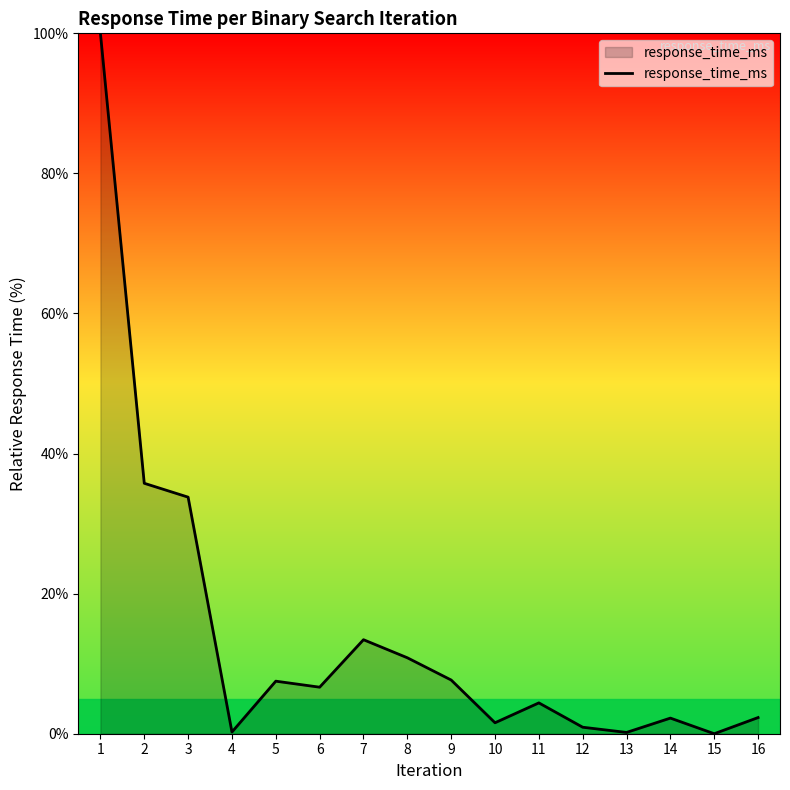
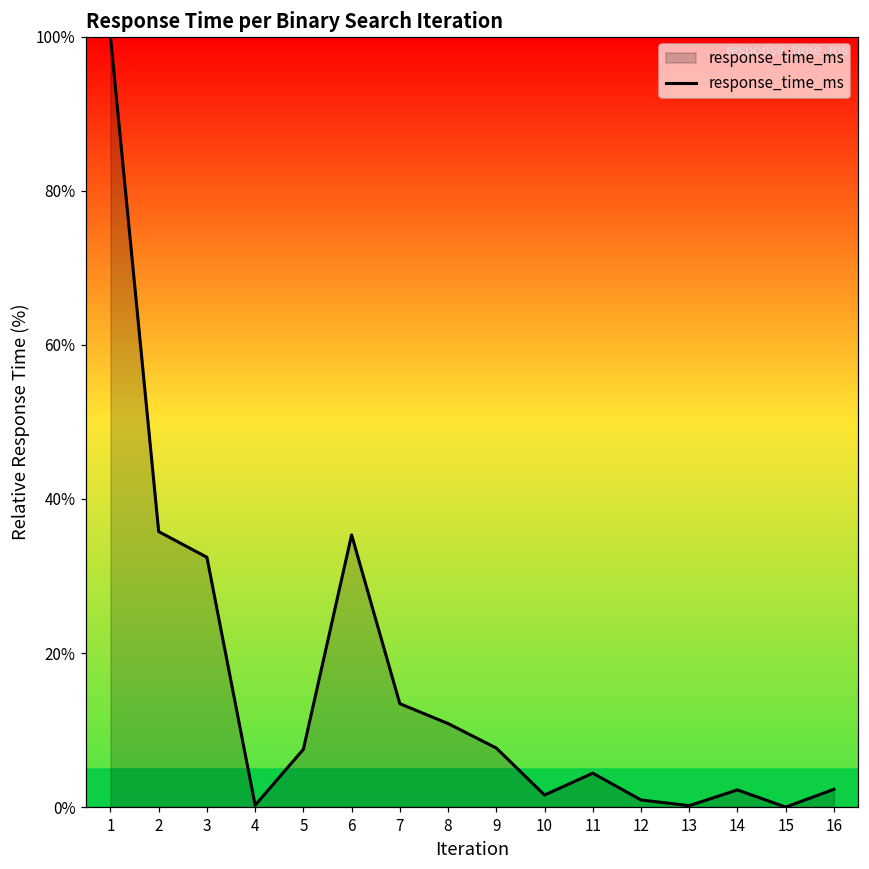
  {
    "1": "100%",
    "2": "36%",
-   "3": "34%",
+   "3": "32%",
    "5": "8%",
-   "6": "7%",
+   "6": "35%",
    "7": "13%",
    "8": "11%",
    "9": "8%"
  }
